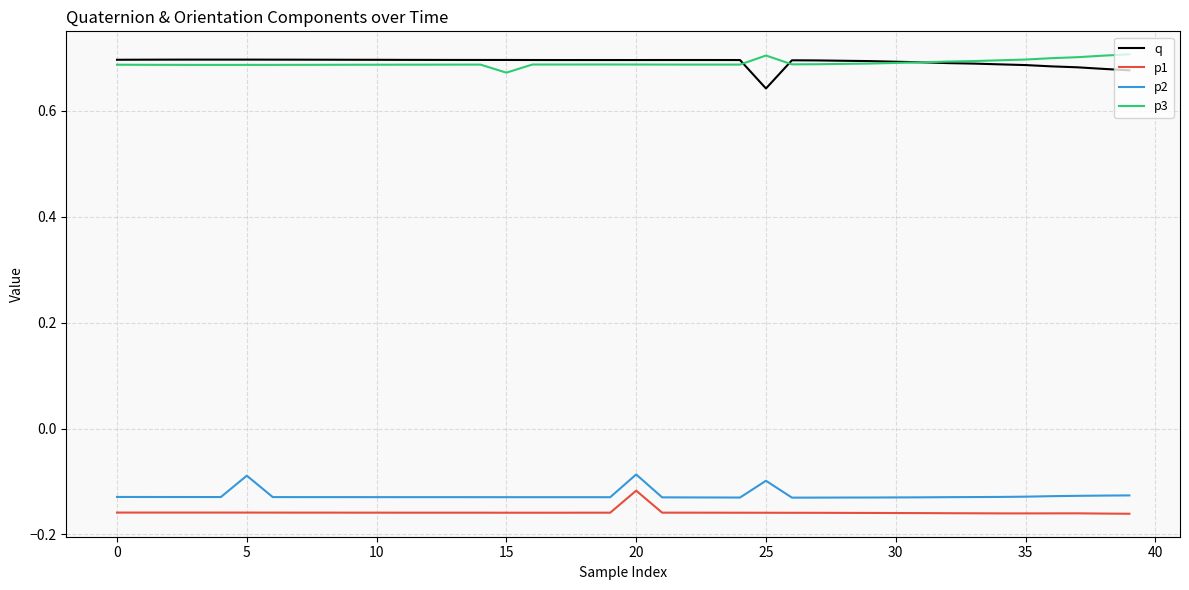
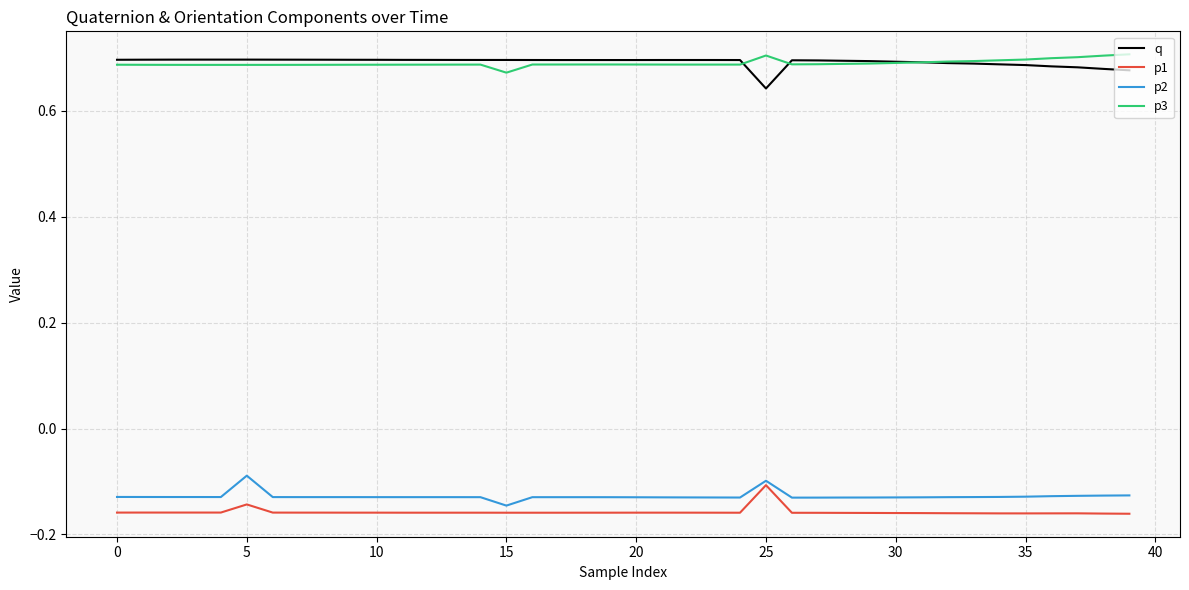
  {
    "q": {
      "0": 0.70,
      "5": 0.70,
      "10": 0.70,
      "15": 0.70,
      "20": 0.70,
      "25": 0.64,
      "35": 0.69
    },
    "p1": {
      "0": -0.16,
-     "5": -0.16,
+     "5": -0.14,
      "10": -0.16,
      "15": -0.16,
-     "20": -0.12,
-     "25": -0.16,
+     "20": -0.16,
+     "25": -0.11,
      "30": -0.16,
      "35": -0.16
    },
    "p2": {
      "0": -0.13,
      "5": -0.09,
      "10": -0.13,
-     "15": -0.13,
-     "20": -0.09,
+     "15": -0.15,
+     "20": -0.13,
      "25": -0.10,
      "30": -0.13,
      "35": -0.13
    },
    "p3": {
      "0": 0.69,
      "5": 0.69,
      "10": 0.69,
      "15": 0.67,
      "20": 0.69,
      "25": 0.70,
      "35": 0.70
    }
  }
